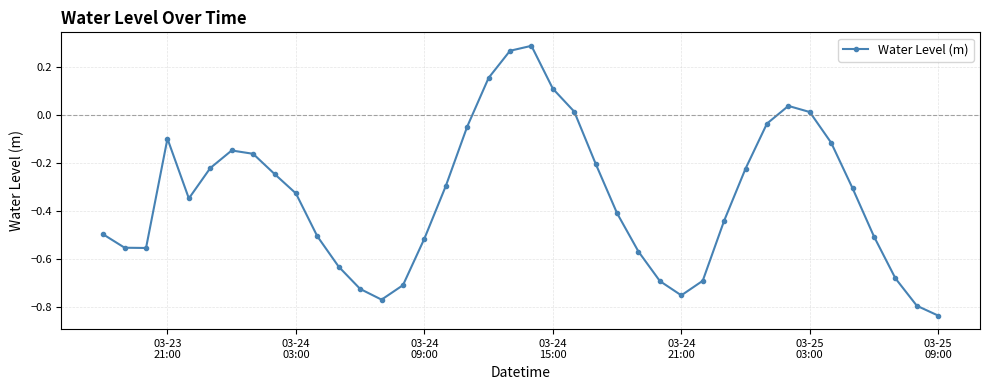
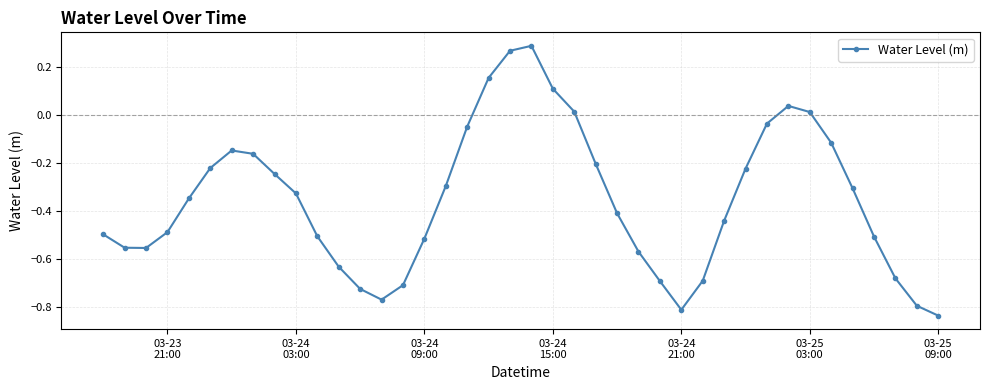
  {
-   "03-23 21:00": -0.10,
+   "03-23 21:00": -0.49,
    "03-24 03:00": -0.33,
    "03-24 09:00": -0.51,
    "03-24 15:00": 0.11,
-   "03-24 21:00": -0.75,
+   "03-24 21:00": -0.81,
    "03-25 03:00": 0.01,
    "03-25 09:00": -0.84
  }
